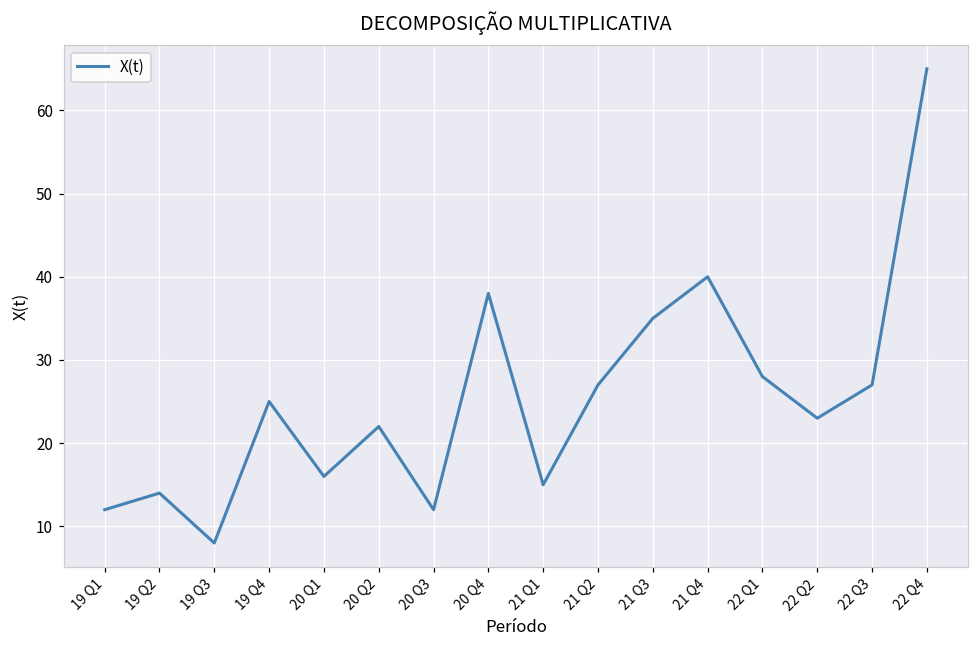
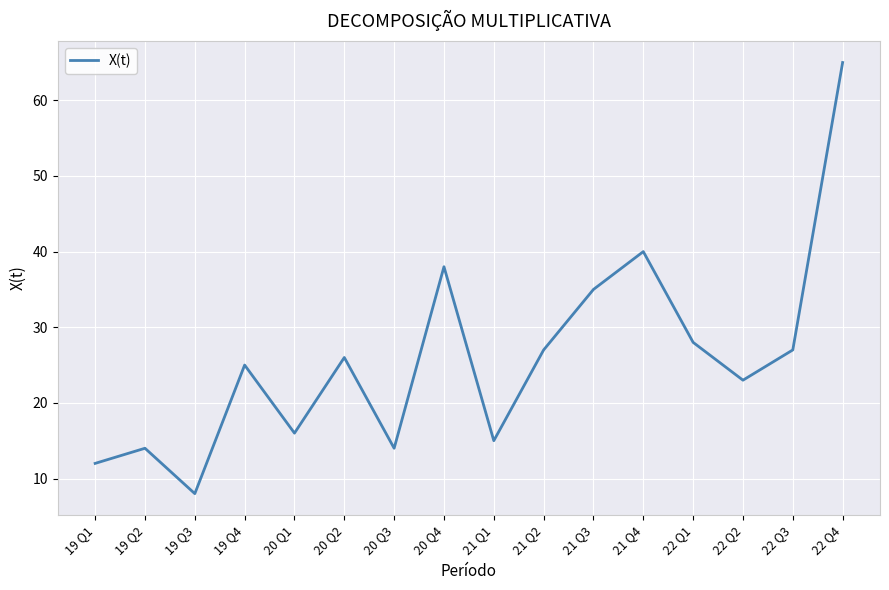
  {
    "19 Q1": 12,
    "19 Q2": 14,
    "19 Q3": 8,
    "19 Q4": 25,
    "20 Q1": 16,
-   "20 Q2": 22,
-   "20 Q3": 12,
+   "20 Q2": 26,
+   "20 Q3": 14,
    "20 Q4": 38,
    "21 Q1": 15,
    "21 Q2": 27,
    "21 Q3": 35,
    "21 Q4": 40,
    "22 Q1": 28,
    "22 Q2": 23,
    "22 Q3": 27,
    "22 Q4": 65
  }
